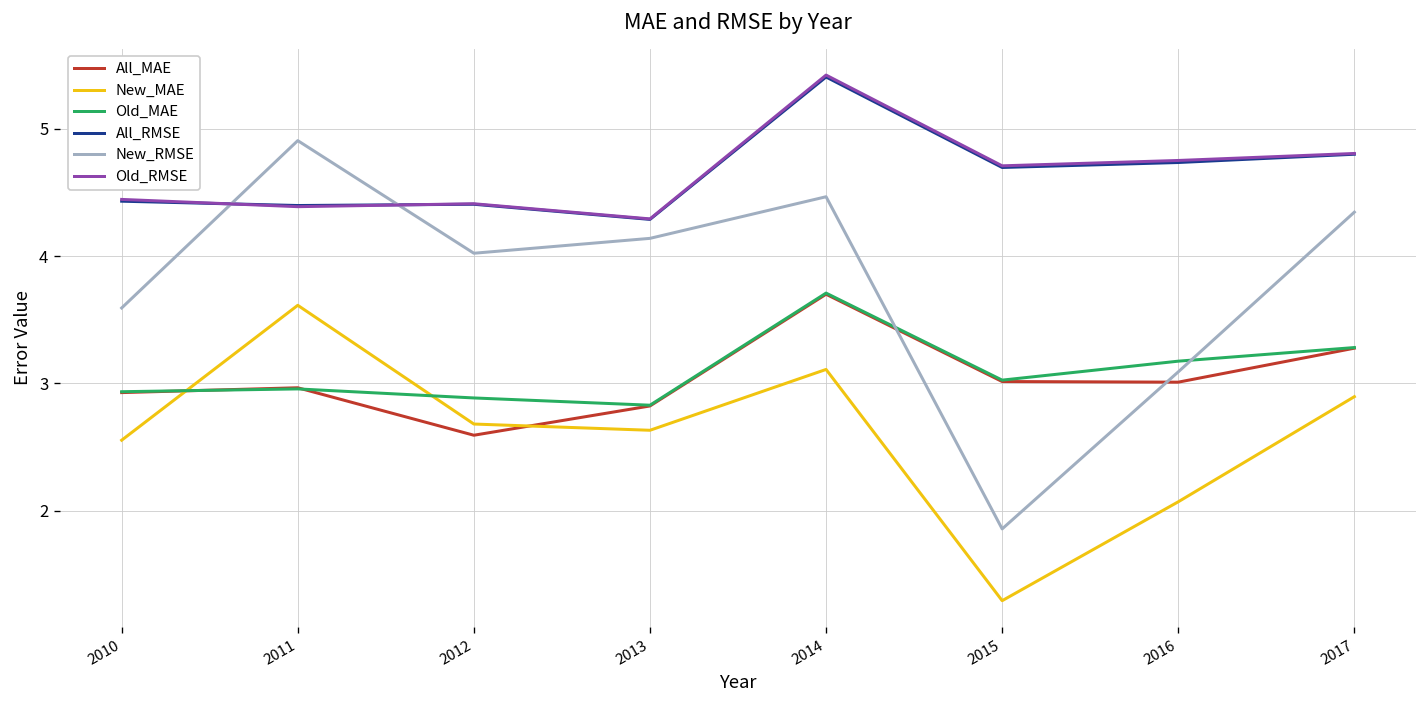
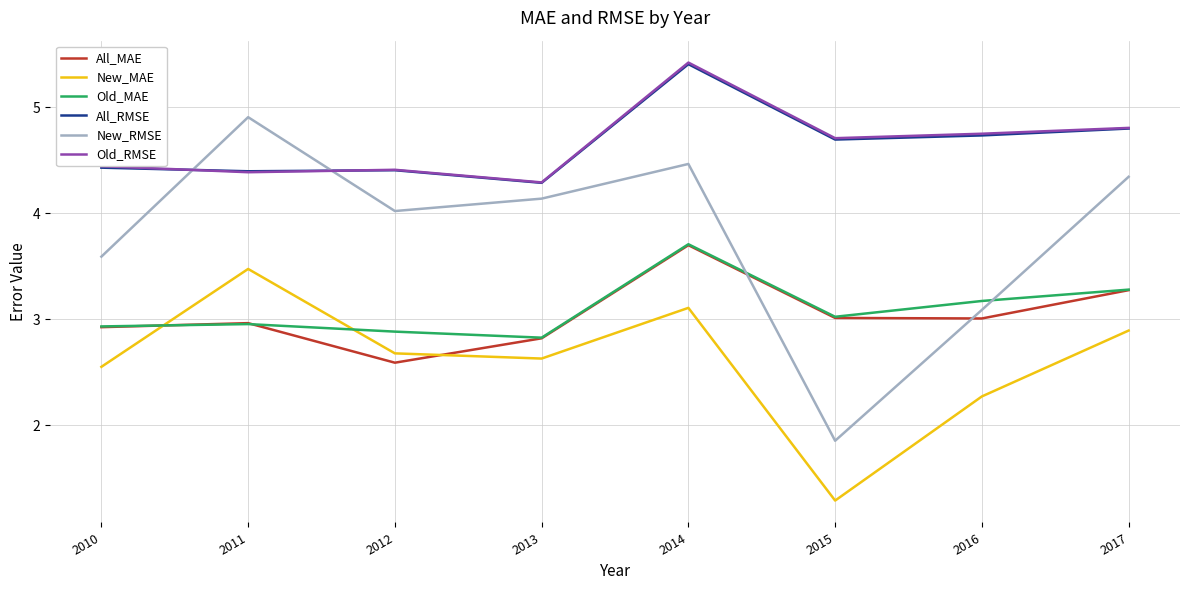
  {
    "All_MAE": {
      "2012": 2.59,
      "2016": 3.01
    },
    "New_MAE": {
      "2010": 2.55,
-     "2011": 3.61,
+     "2011": 3.48,
      "2012": 2.68,
      "2013": 2.63,
      "2014": 3.11,
      "2015": 1.29,
-     "2016": 2.07,
+     "2016": 2.27,
      "2017": 2.90
    },
    "Old_MAE": {
      "2012": 2.89,
      "2016": 3.17
    },
    "New_RMSE": {
      "2010": 3.59,
      "2011": 4.91,
      "2012": 4.02,
      "2013": 4.14,
      "2014": 4.47,
      "2015": 1.86,
      "2016": 3.09,
      "2017": 4.35
    }
  }
